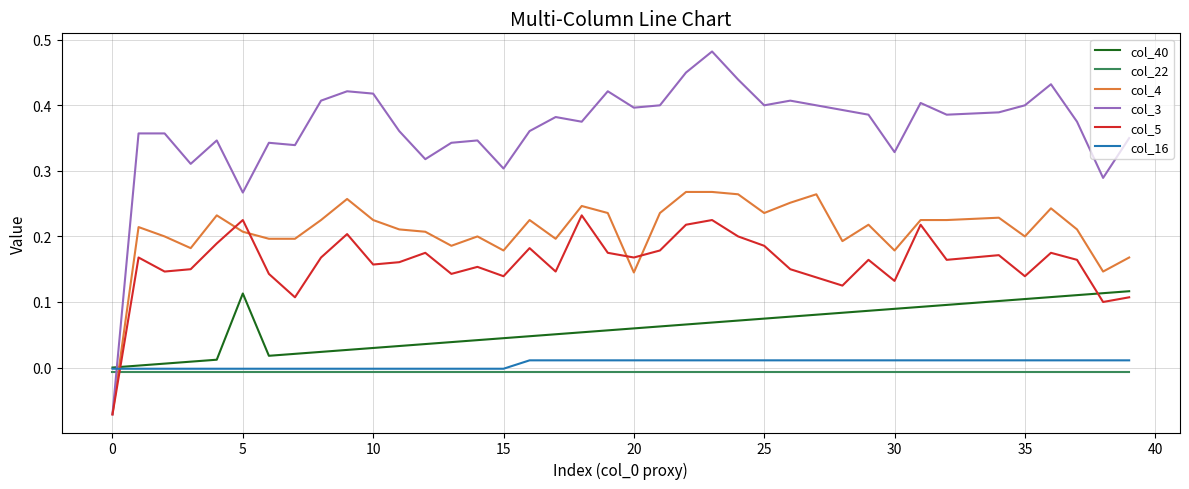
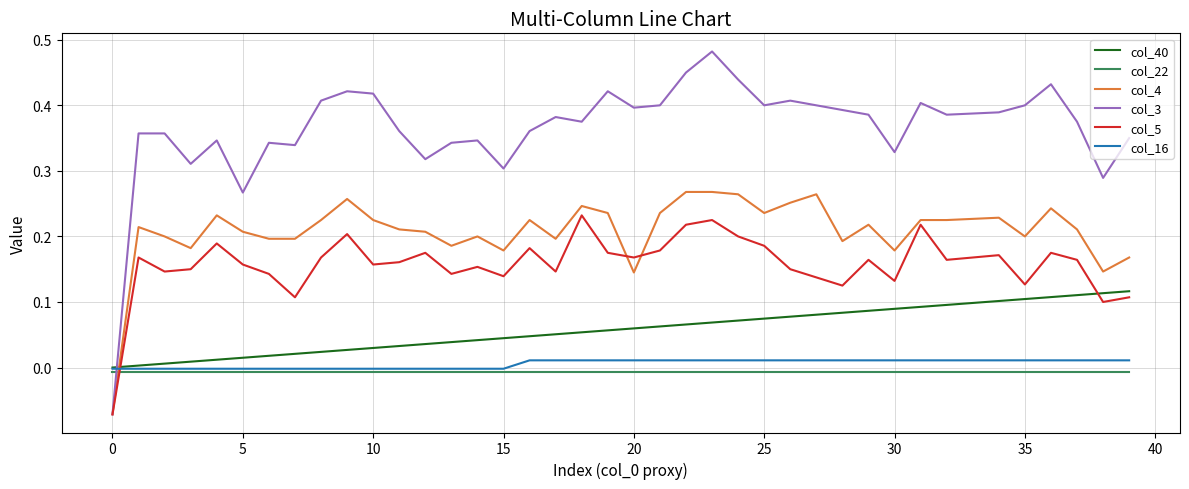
  {
    "col_40": {
-     "5": 0.11,
+     "5": 0.01,
      "10": 0.03,
      "15": 0.04,
      "20": 0.06,
      "25": 0.07,
      "30": 0.09,
      "35": 0.10
    },
    "col_22": {
      "0": -0.01,
      "5": -0.01,
      "10": -0.01,
      "15": -0.01,
      "20": -0.01,
      "25": -0.01,
      "30": -0.01,
      "35": -0.01
    },
    "col_4": {
      "5": 0.21,
      "10": 0.23,
      "15": 0.18,
      "20": 0.15,
      "25": 0.24,
      "30": 0.18,
      "35": 0.20
    },
    "col_3": {
      "5": 0.27,
      "10": 0.42,
      "15": 0.30,
      "20": 0.40,
      "25": 0.40,
      "30": 0.33,
      "35": 0.40
    },
    "col_5": {
-     "5": 0.23,
+     "5": 0.16,
      "10": 0.16,
      "15": 0.14,
      "20": 0.17,
      "25": 0.19,
      "30": 0.13,
-     "35": 0.14
+     "35": 0.13
    },
    "col_16": {
      "5": 0.00,
      "10": 0.00,
      "15": 0.00,
      "20": 0.01,
      "25": 0.01,
      "30": 0.01,
      "35": 0.01
    }
  }
